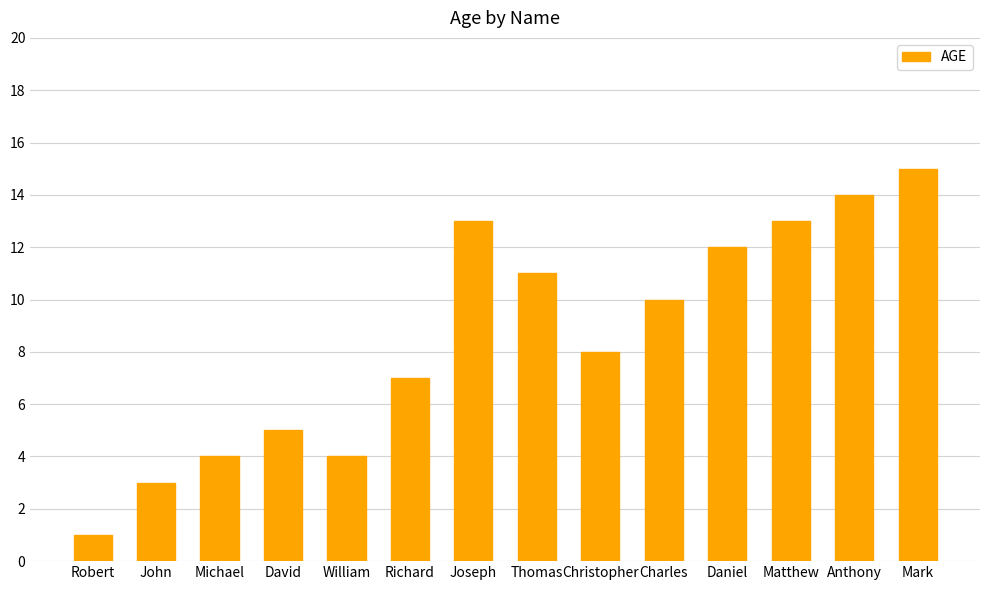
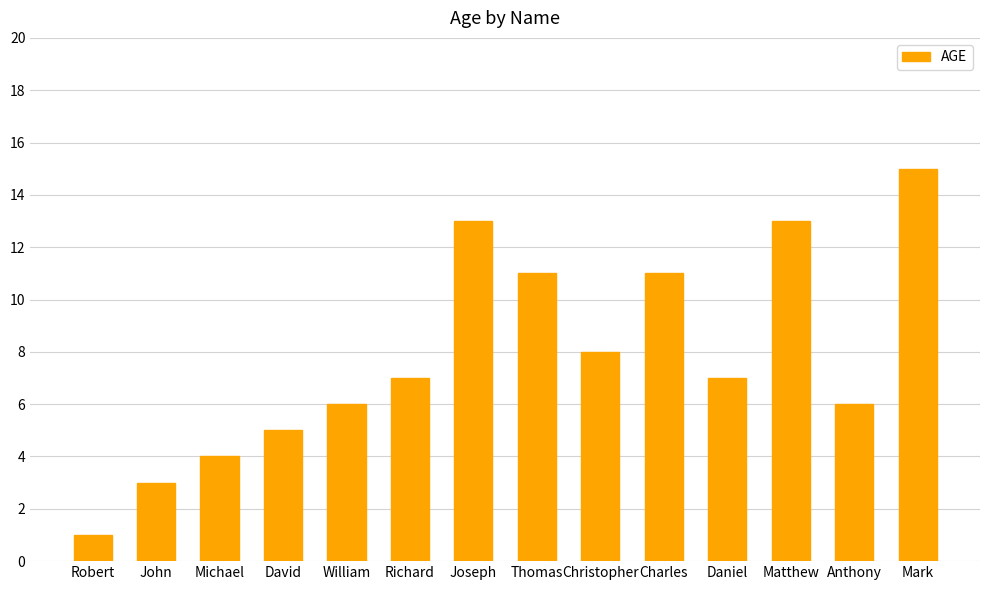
  {
    "Robert": 1,
    "John": 3,
    "Michael": 4,
    "David": 5,
-   "William": 4,
+   "William": 6,
    "Richard": 7,
    "Joseph": 13,
    "Thomas": 11,
    "Christopher": 8,
-   "Charles": 10,
-   "Daniel": 12,
+   "Charles": 11,
+   "Daniel": 7,
    "Matthew": 13,
-   "Anthony": 14,
+   "Anthony": 6,
    "Mark": 15
  }
